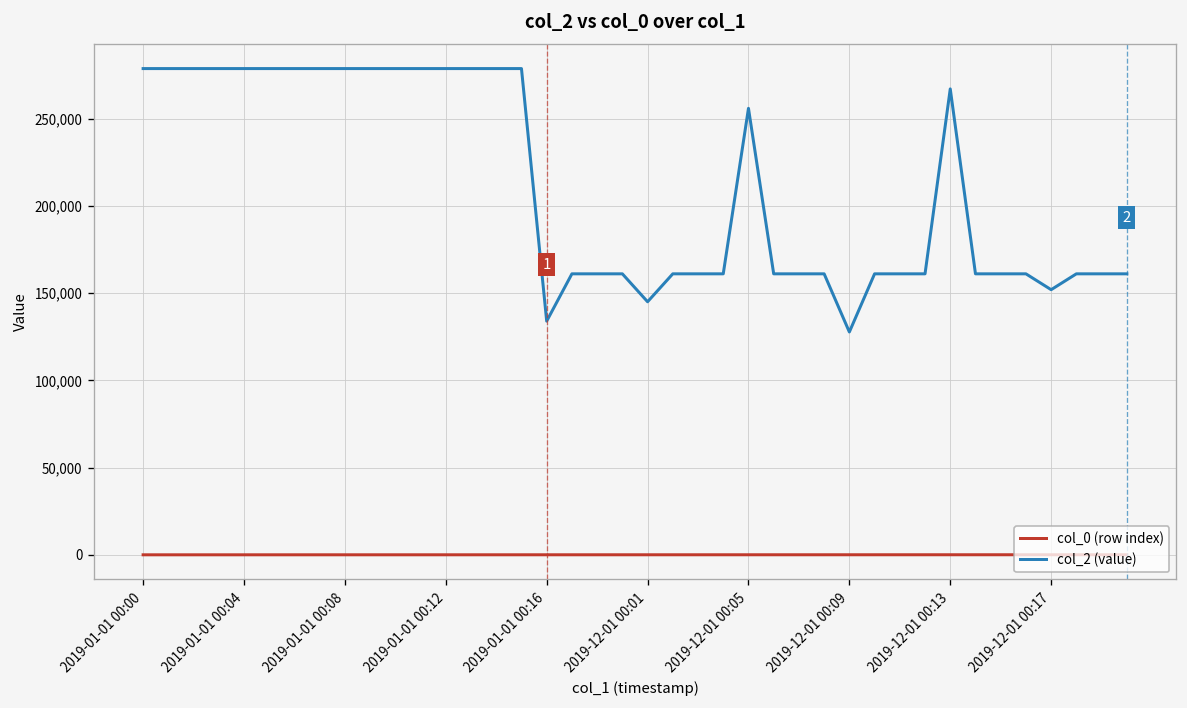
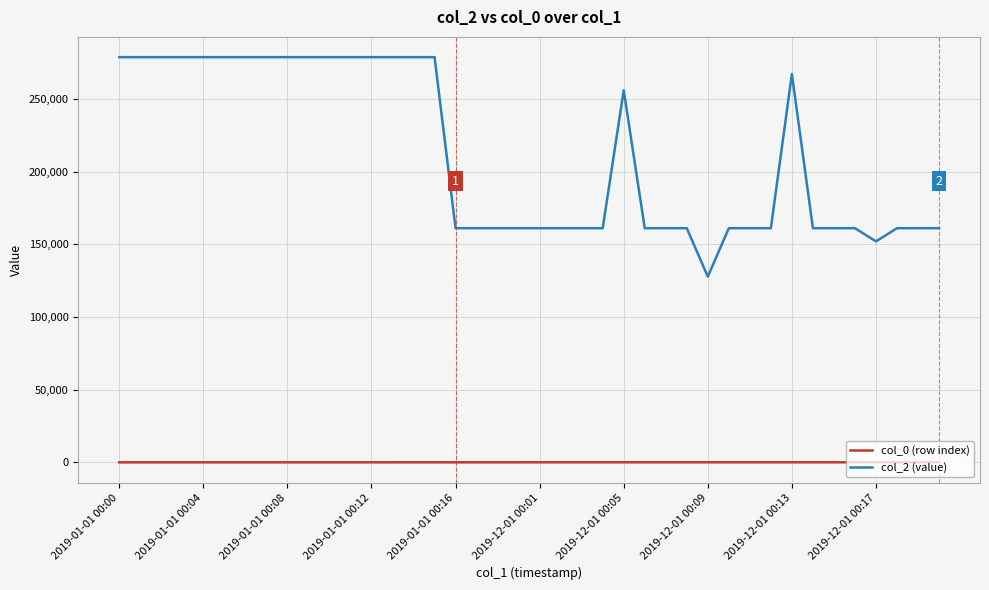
  {
    "col_0 (row index)": {
      "2019-01-01 00:00": "0",
      "2019-01-01 00:04": "0",
      "2019-01-01 00:08": "0",
      "2019-01-01 00:12": "0",
      "2019-01-01 00:16": "0",
      "2019-12-01 00:01": "0",
      "2019-12-01 00:05": "0",
      "2019-12-01 00:09": "0",
      "2019-12-01 00:13": "0"
    },
    "col_2 (value)": {
      "2019-01-01 00:00": "279,000",
      "2019-01-01 00:04": "279,000",
      "2019-01-01 00:08": "279,000",
      "2019-01-01 00:12": "279,000",
-     "2019-01-01 00:16": "134,000",
-     "2019-12-01 00:01": "145,000",
+     "2019-01-01 00:16": "161,000",
+     "2019-12-01 00:01": "161,000",
      "2019-12-01 00:05": "256,000",
      "2019-12-01 00:09": "128,000",
      "2019-12-01 00:13": "267,000",
      "2019-12-01 00:17": "152,000"
    }
  }
